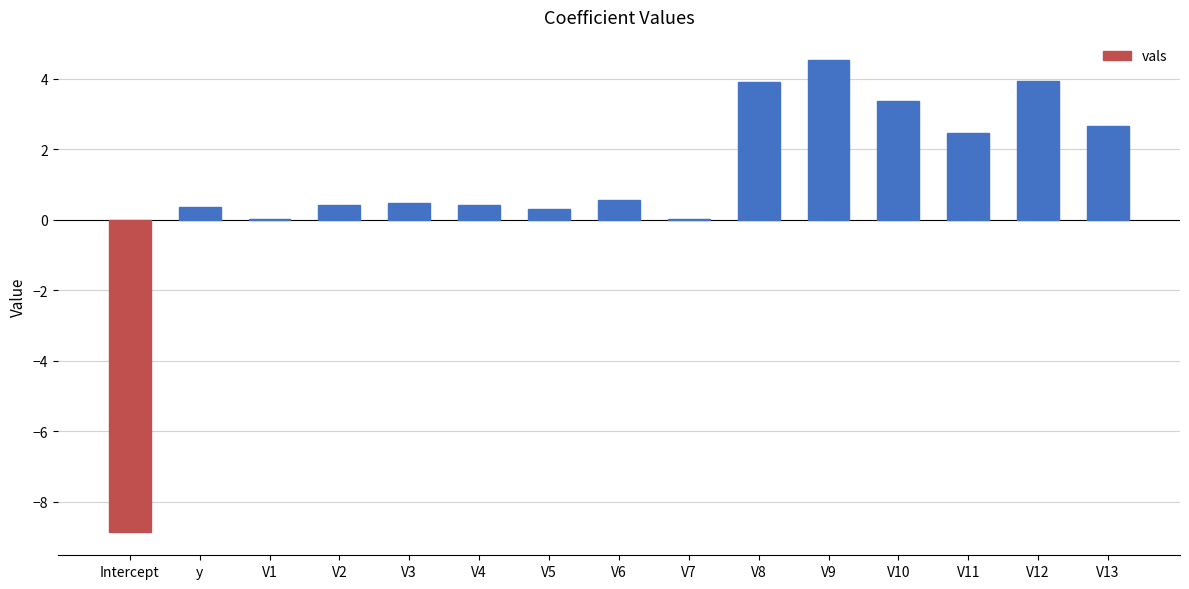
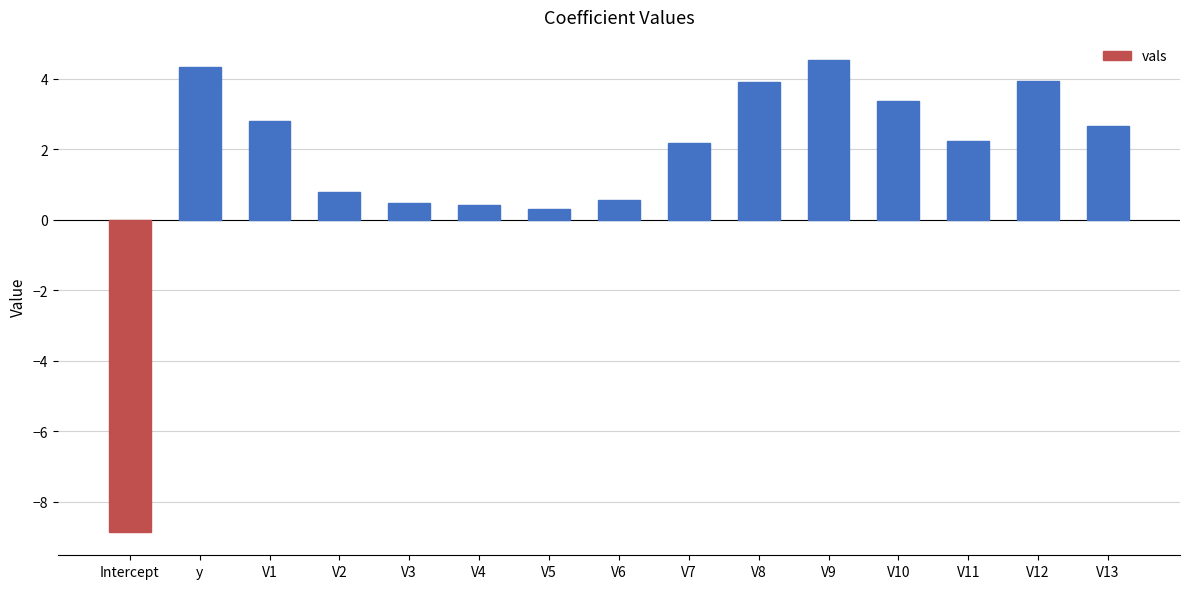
  {
    "Intercept": -8.9,
-   "y": 0.4,
-   "V1": 0.0,
-   "V2": 0.4,
+   "y": 4.3,
+   "V1": 2.8,
+   "V2": 0.8,
    "V3": 0.5,
    "V4": 0.4,
    "V5": 0.3,
    "V6": 0.6,
-   "V7": 0.0,
+   "V7": 2.2,
    "V8": 3.9,
    "V9": 4.5,
    "V10": 3.4,
-   "V11": 2.5,
+   "V11": 2.2,
    "V12": 3.9,
    "V13": 2.7
  }
